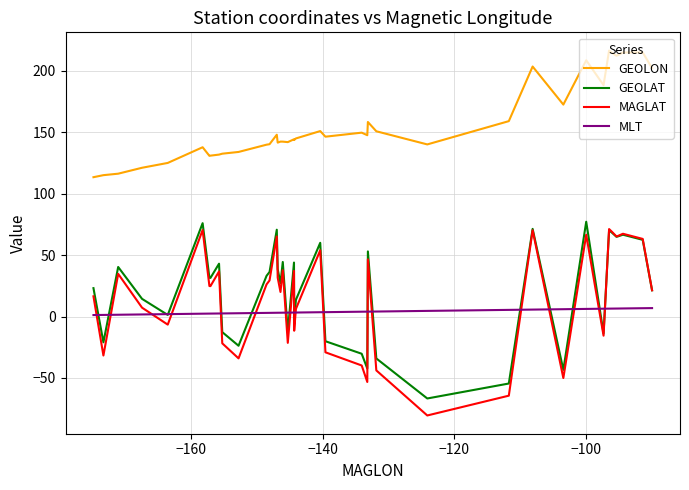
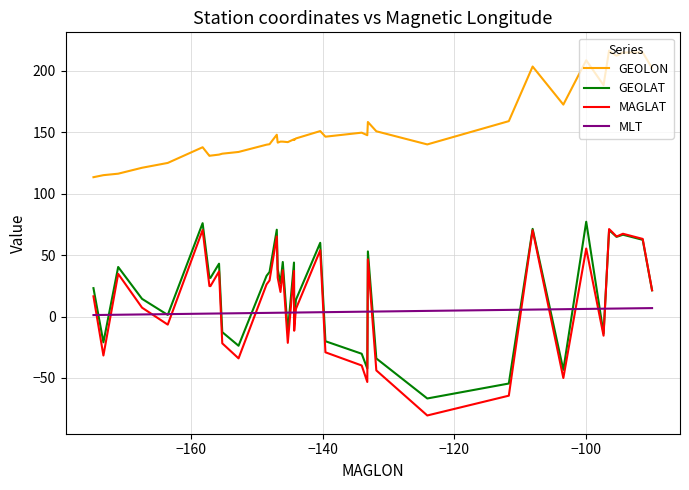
  {
    "GEOLAT": {
      "−100": 77
    },
    "MAGLAT": {
-     "−100": 67
+     "−100": 55
    },
    "MLT": {
      "−100": 6
    }
  }
